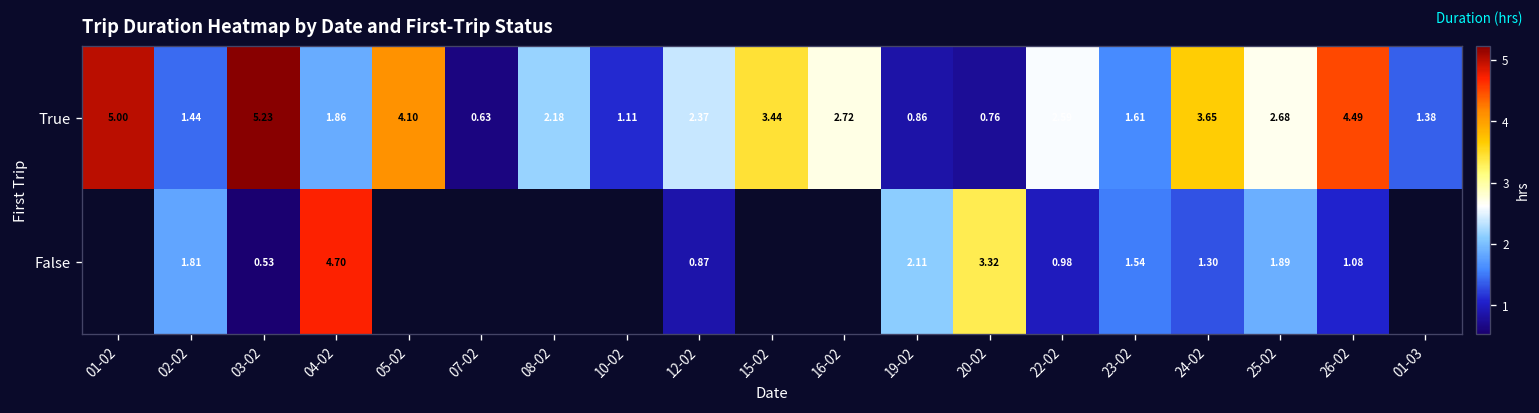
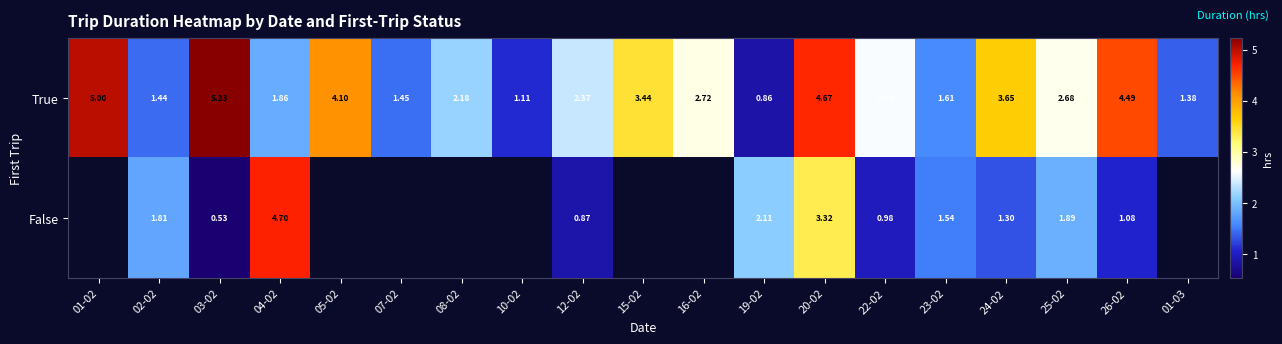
  {
    "True": {
      "01-02": 5.00,
      "02-02": 1.44,
      "03-02": 5.23,
      "04-02": 1.86,
      "05-02": 4.10,
-     "07-02": 0.63,
+     "07-02": 1.45,
      "08-02": 2.18,
      "10-02": 1.11,
      "12-02": 2.37,
      "15-02": 3.44,
      "16-02": 2.72,
      "19-02": 0.86,
-     "20-02": 0.76,
+     "20-02": 4.67,
      "23-02": 1.61,
      "24-02": 3.65,
      "25-02": 2.68,
      "26-02": 4.49,
      "01-03": 1.38
    },
    "False": {
      "02-02": 1.81,
      "03-02": 0.53,
      "04-02": 4.70,
      "12-02": 0.87,
      "19-02": 2.11,
      "20-02": 3.32,
      "22-02": 0.98,
      "23-02": 1.54,
      "24-02": 1.30,
      "25-02": 1.89,
      "26-02": 1.08
    }
  }
